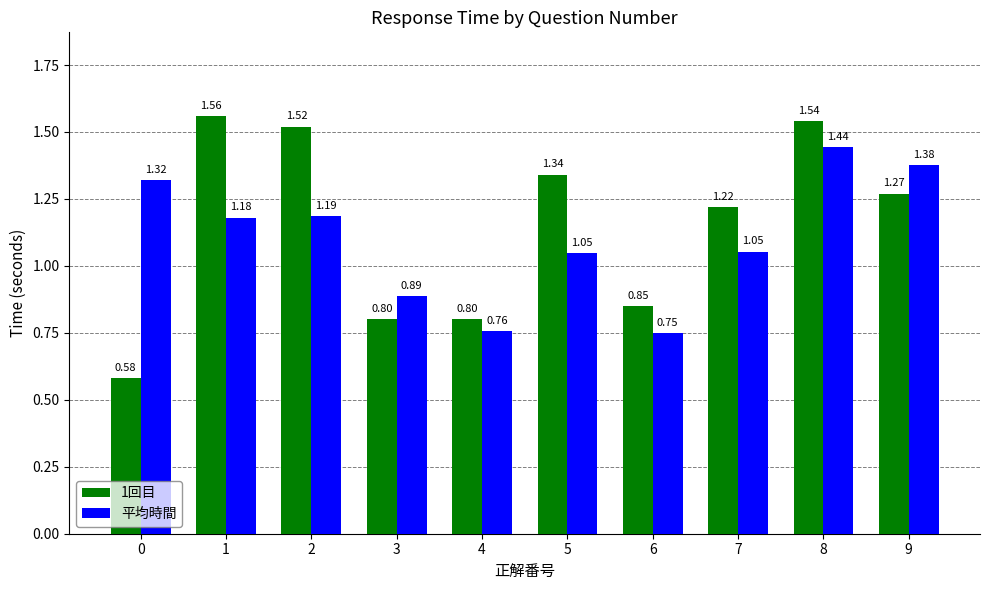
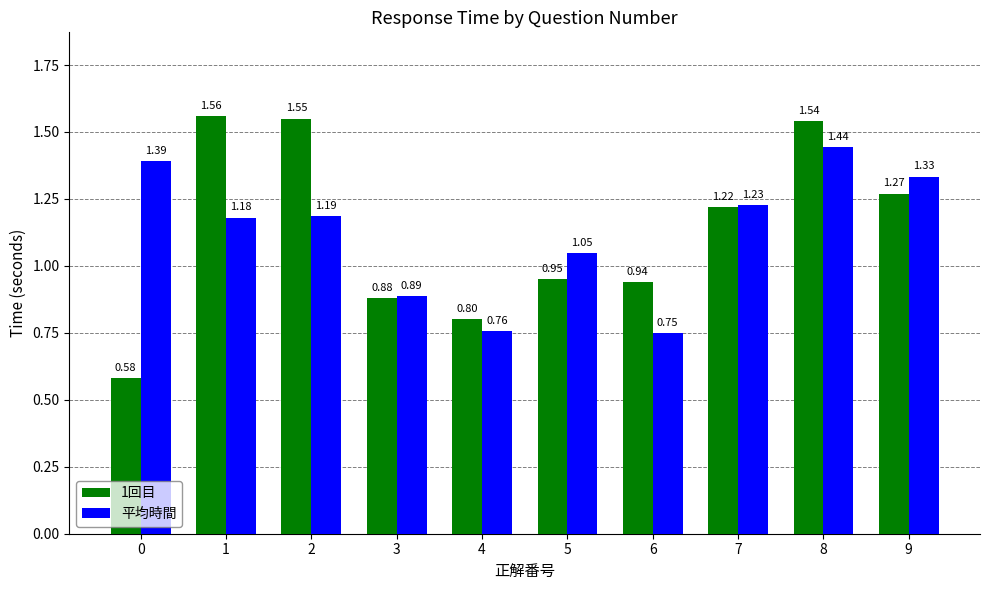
  {
    "1回目": {
      "0": 0.58,
      "1": 1.56,
-     "2": 1.52,
-     "3": 0.80,
+     "2": 1.55,
+     "3": 0.88,
      "4": 0.80,
-     "5": 1.34,
-     "6": 0.85,
+     "5": 0.95,
+     "6": 0.94,
      "7": 1.22,
      "8": 1.54,
      "9": 1.27
    },
    "平均時間": {
-     "0": 1.32,
+     "0": 1.39,
      "1": 1.18,
      "2": 1.19,
      "3": 0.89,
      "4": 0.76,
      "5": 1.05,
      "6": 0.75,
-     "7": 1.05,
+     "7": 1.23,
      "8": 1.44,
-     "9": 1.38
+     "9": 1.33
    }
  }
